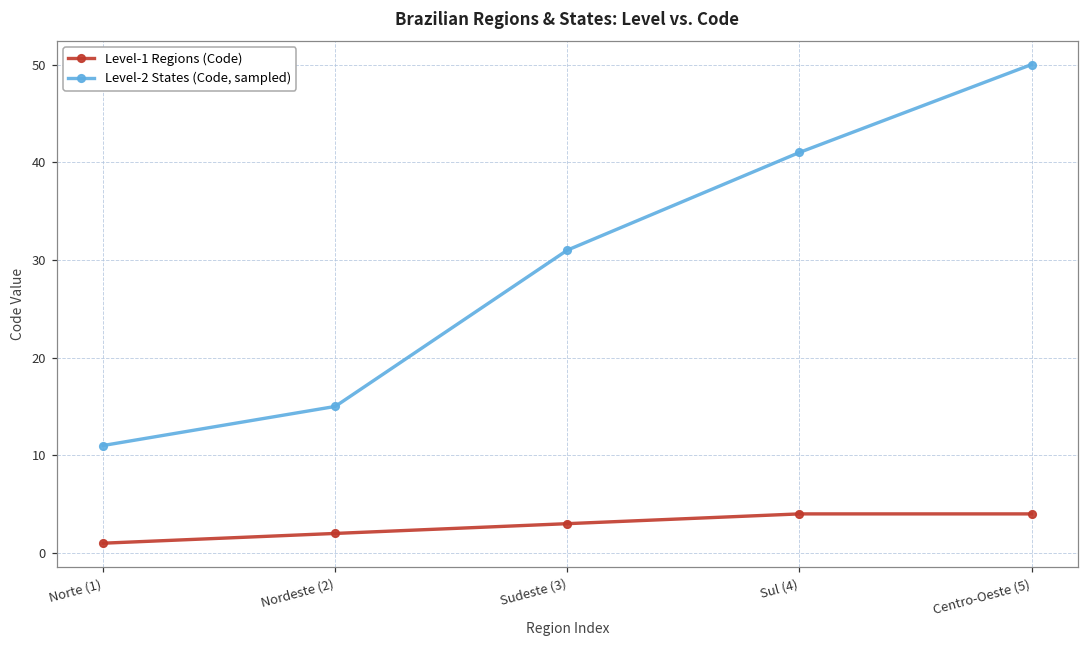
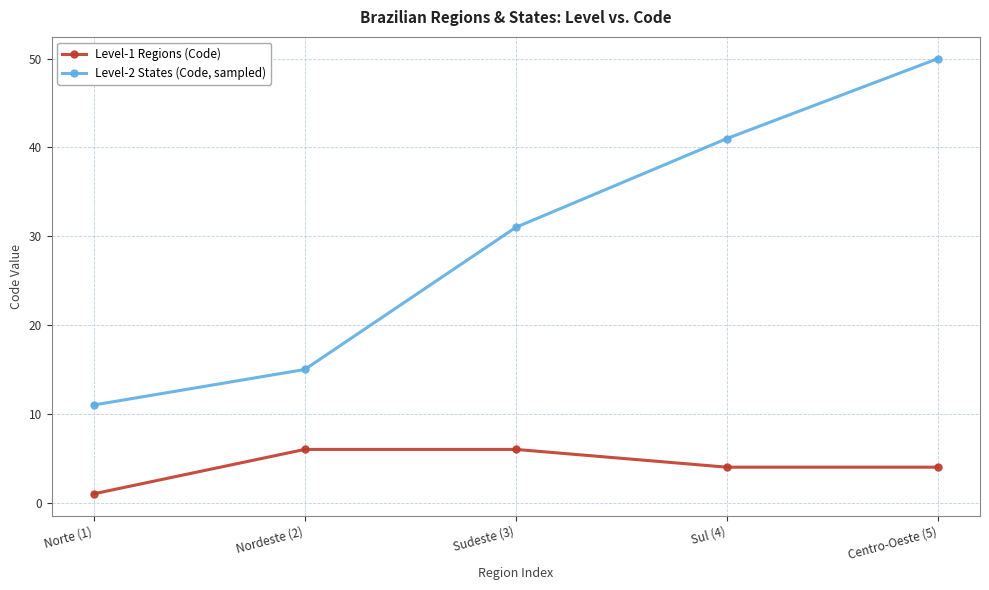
  {
    "Level-1 Regions (Code)": {
      "Norte (1)": 1,
-     "Nordeste (2)": 2,
-     "Sudeste (3)": 3,
+     "Nordeste (2)": 6,
+     "Sudeste (3)": 6,
      "Sul (4)": 4,
      "Centro-Oeste (5)": 4
    },
    "Level-2 States (Code, sampled)": {
      "Norte (1)": 11,
      "Nordeste (2)": 15,
      "Sudeste (3)": 31,
      "Sul (4)": 41,
      "Centro-Oeste (5)": 50
    }
  }
